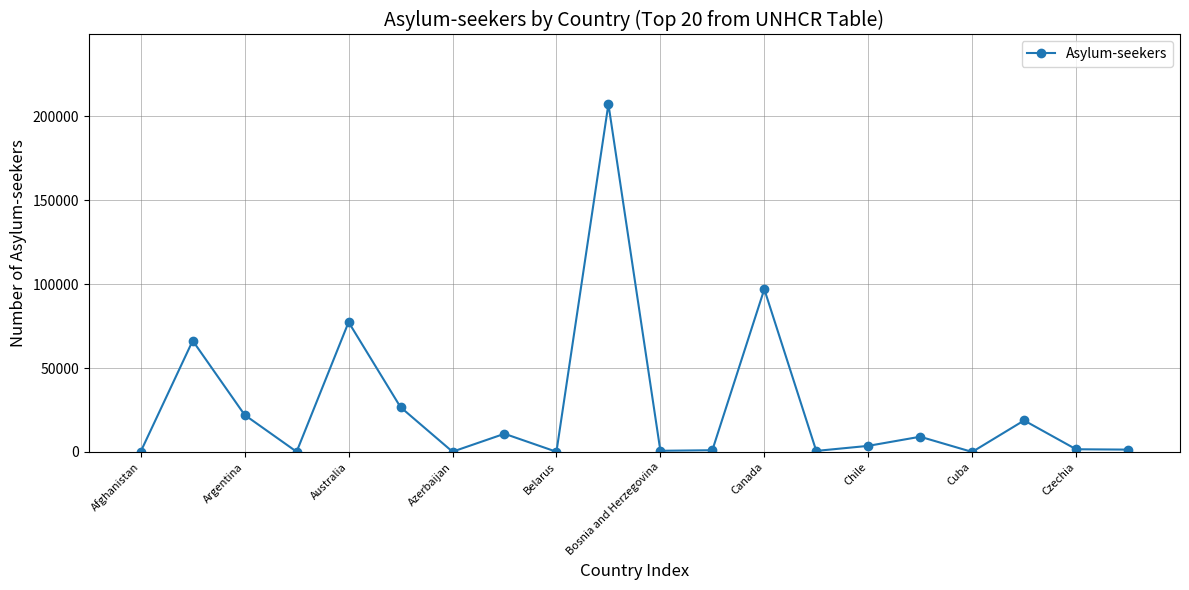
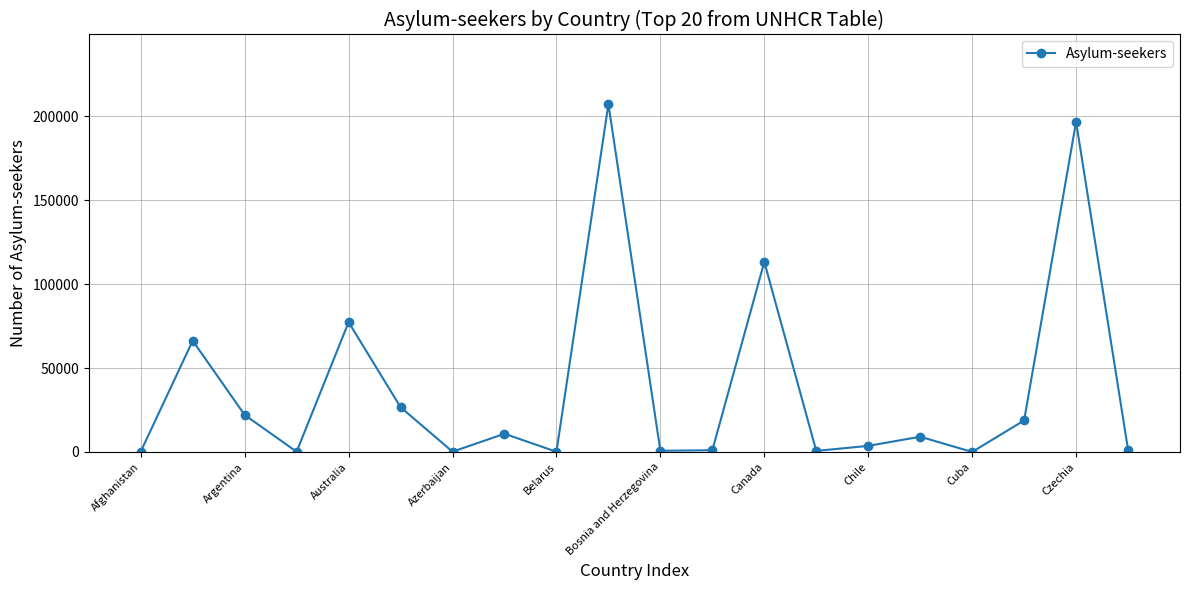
  {
    "Afghanistan": 0,
    "Argentina": 22000,
    "Australia": 77000,
    "Azerbaijan": 0,
    "Belarus": 0,
    "Bosnia and Herzegovina": 1000,
-   "Canada": 97000,
+   "Canada": 113000,
    "Chile": 4000,
    "Cuba": 0,
-   "Czechia": 2000
+   "Czechia": 197000
  }
